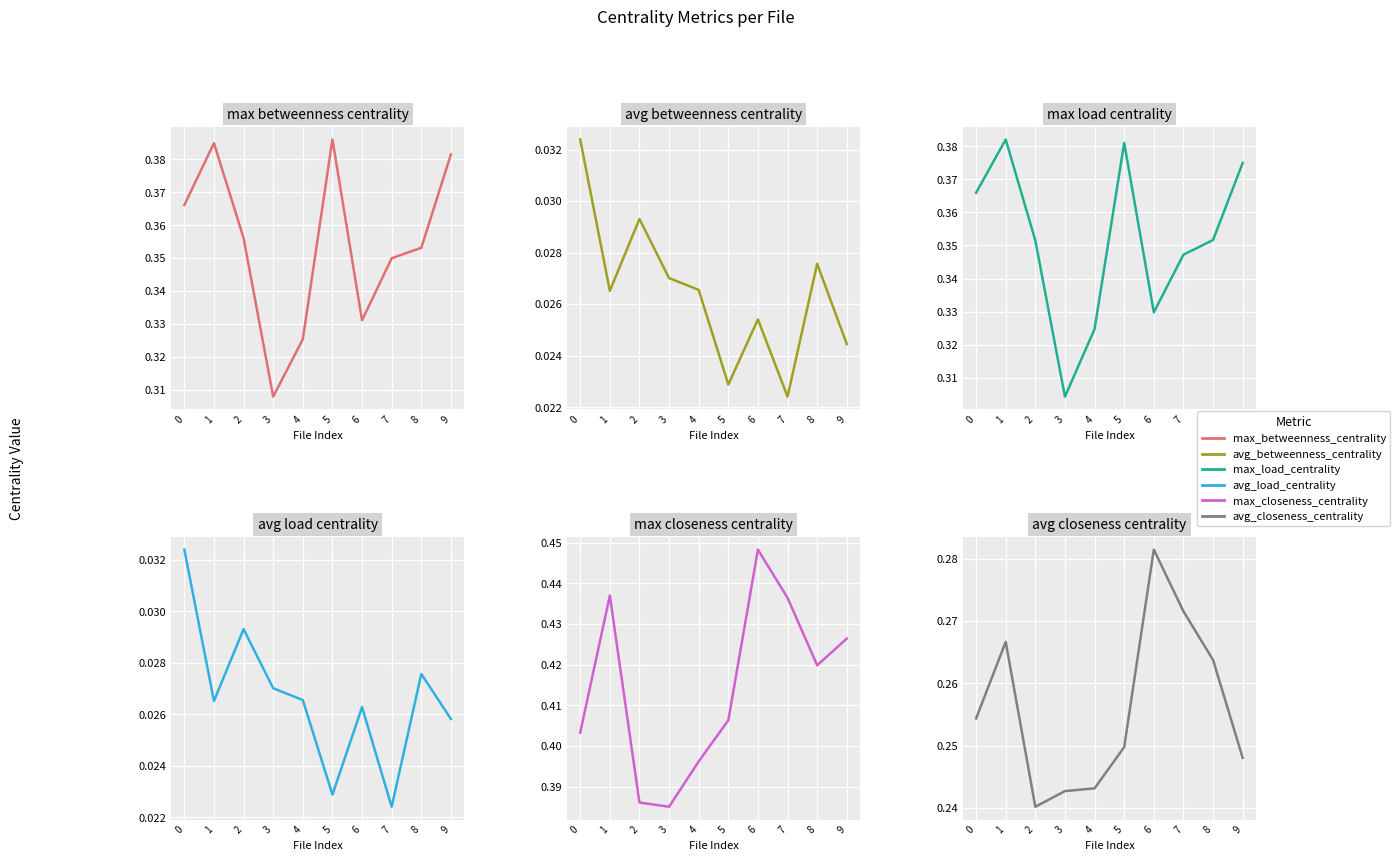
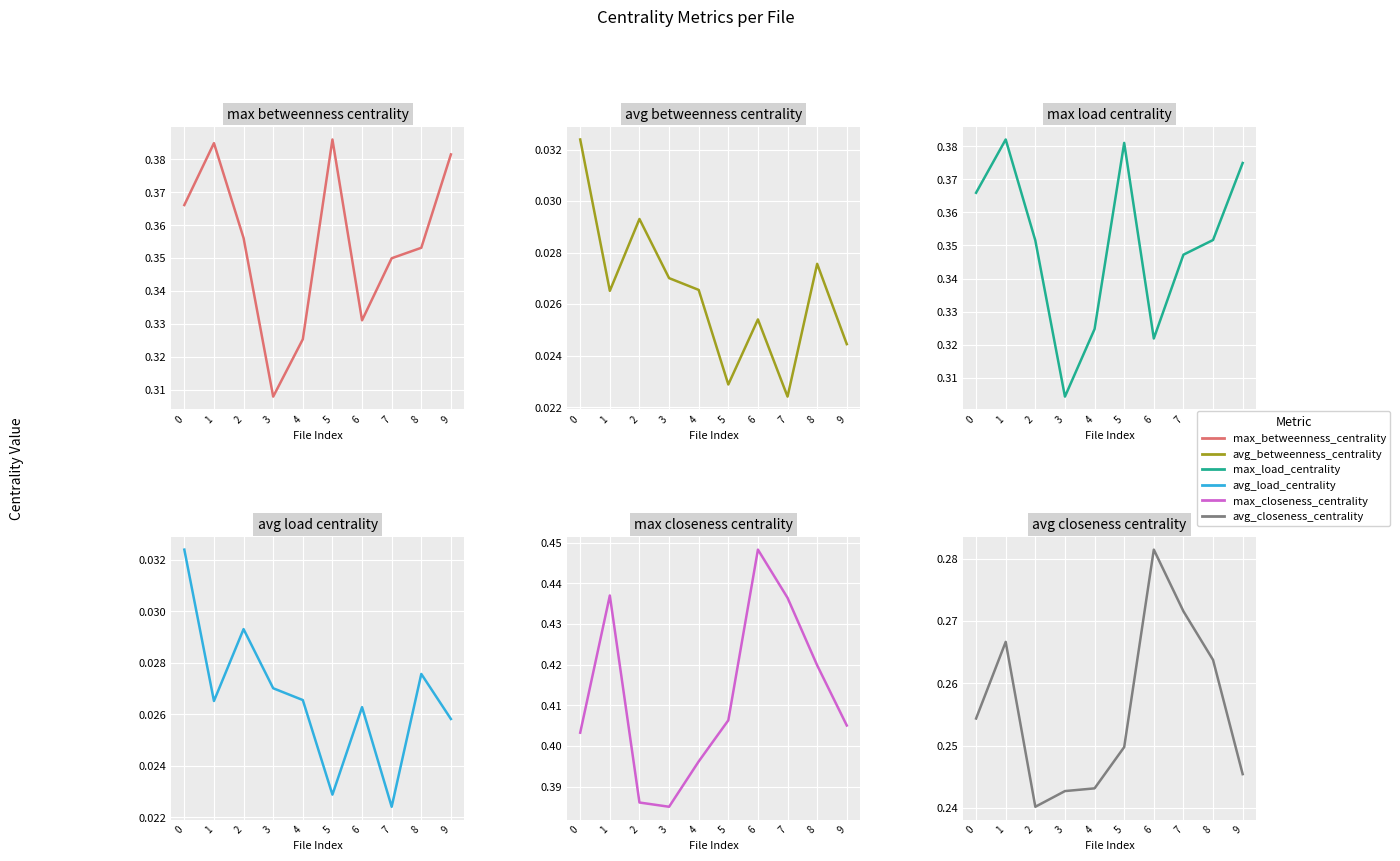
  {
    "max betweenness centrality": {
      "0": 0.366,
      "1": 0.385,
      "2": 0.356,
      "3": 0.308,
      "4": 0.325,
      "5": 0.386,
      "6": 0.331,
      "7": 0.350,
      "8": 0.353,
      "9": 0.382
    },
    "avg betweenness centrality": {
      "0": 0.0324,
      "1": 0.0265,
      "2": 0.0293,
      "3": 0.0270,
      "4": 0.0266,
      "5": 0.0229,
      "6": 0.0254,
      "7": 0.0224,
      "8": 0.0276,
      "9": 0.0244
    },
    "max load centrality": {
      "0": 0.366,
      "1": 0.382,
      "2": 0.352,
      "3": 0.304,
      "4": 0.325,
      "5": 0.381,
-     "6": 0.330,
+     "6": 0.322,
      "7": 0.347
    },
    "avg load centrality": {
      "0": 0.0324,
      "1": 0.0265,
      "2": 0.0293,
      "3": 0.0270,
      "4": 0.0266,
      "5": 0.0229,
      "6": 0.0263,
      "7": 0.0224,
      "8": 0.0276,
      "9": 0.0258
    },
    "max closeness centrality": {
      "0": 0.403,
      "1": 0.437,
      "2": 0.386,
      "3": 0.385,
      "4": 0.396,
      "5": 0.406,
      "6": 0.448,
      "7": 0.436,
      "8": 0.420,
-     "9": 0.426
+     "9": 0.405
    },
    "avg closeness centrality": {
      "0": 0.254,
      "1": 0.267,
      "2": 0.240,
      "3": 0.243,
      "4": 0.243,
      "5": 0.250,
      "6": 0.281,
      "7": 0.272,
      "8": 0.264,
-     "9": 0.248
+     "9": 0.245
    }
  }
